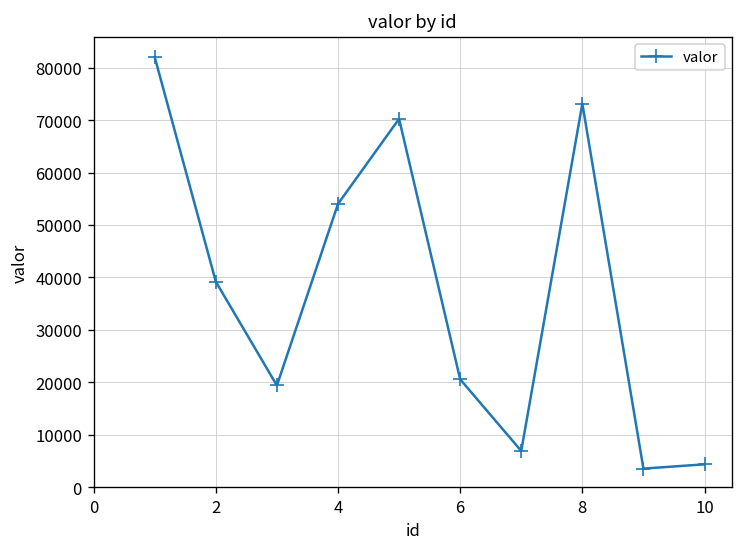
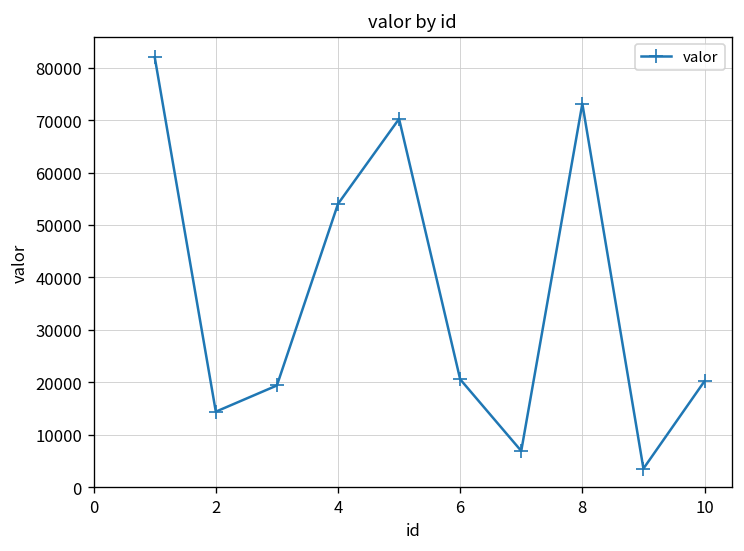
  {
-   "2": 39000,
+   "2": 14000,
    "4": 54000,
    "6": 21000,
    "8": 73000,
-   "10": 4000
+   "10": 20000
  }
